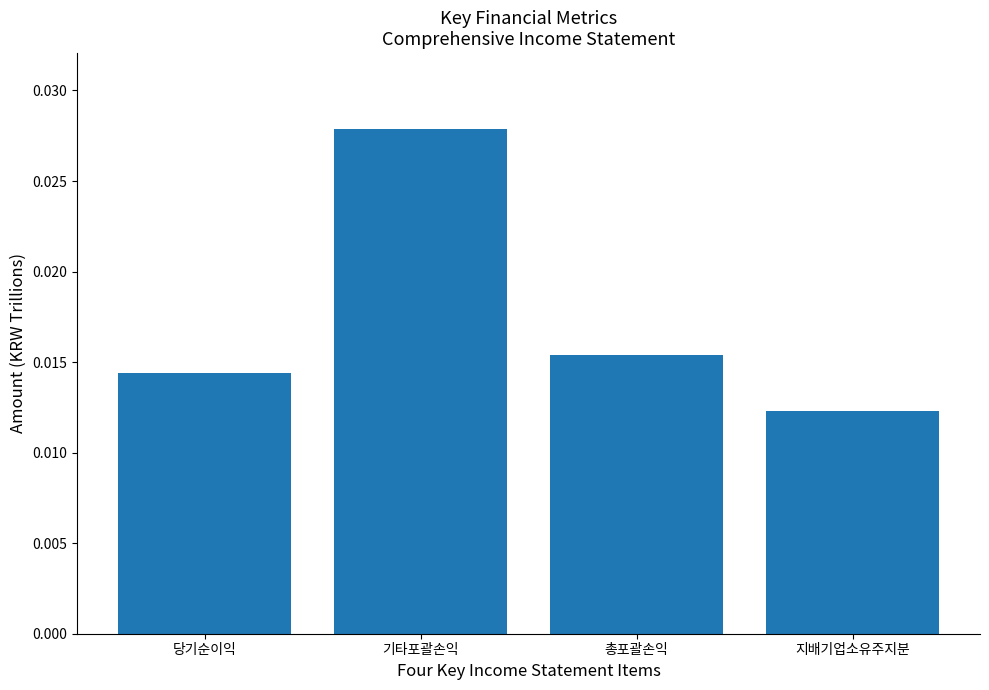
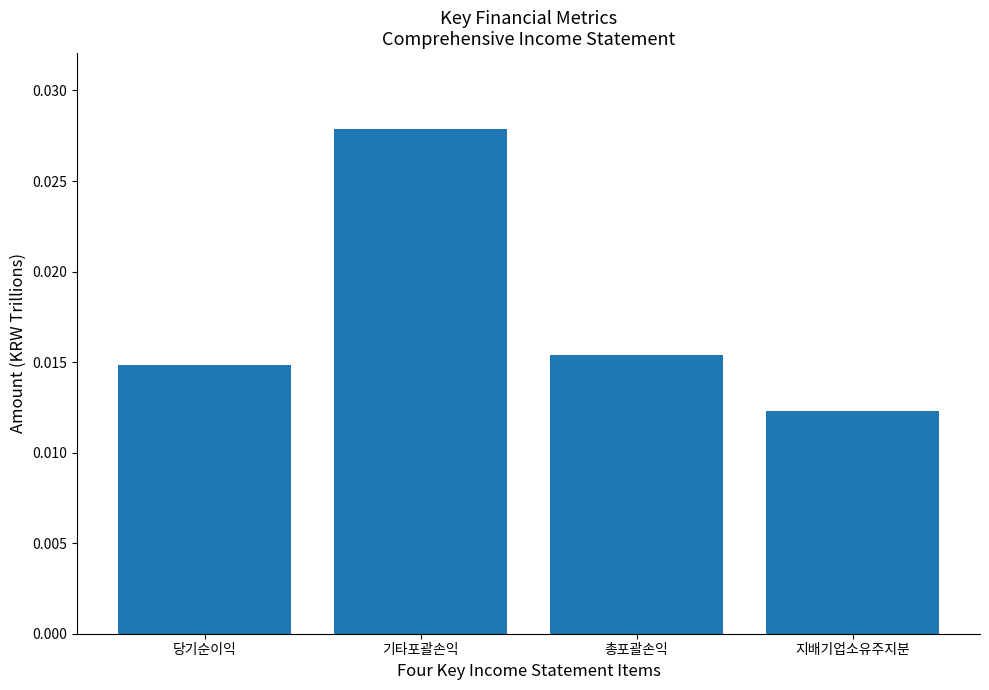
  {
-   "당기순이익": 0.0144,
+   "당기순이익": 0.0149,
    "기타포괄손익": 0.0279,
    "총포괄손익": 0.0154,
    "지배기업소유주지분": 0.0123
  }
